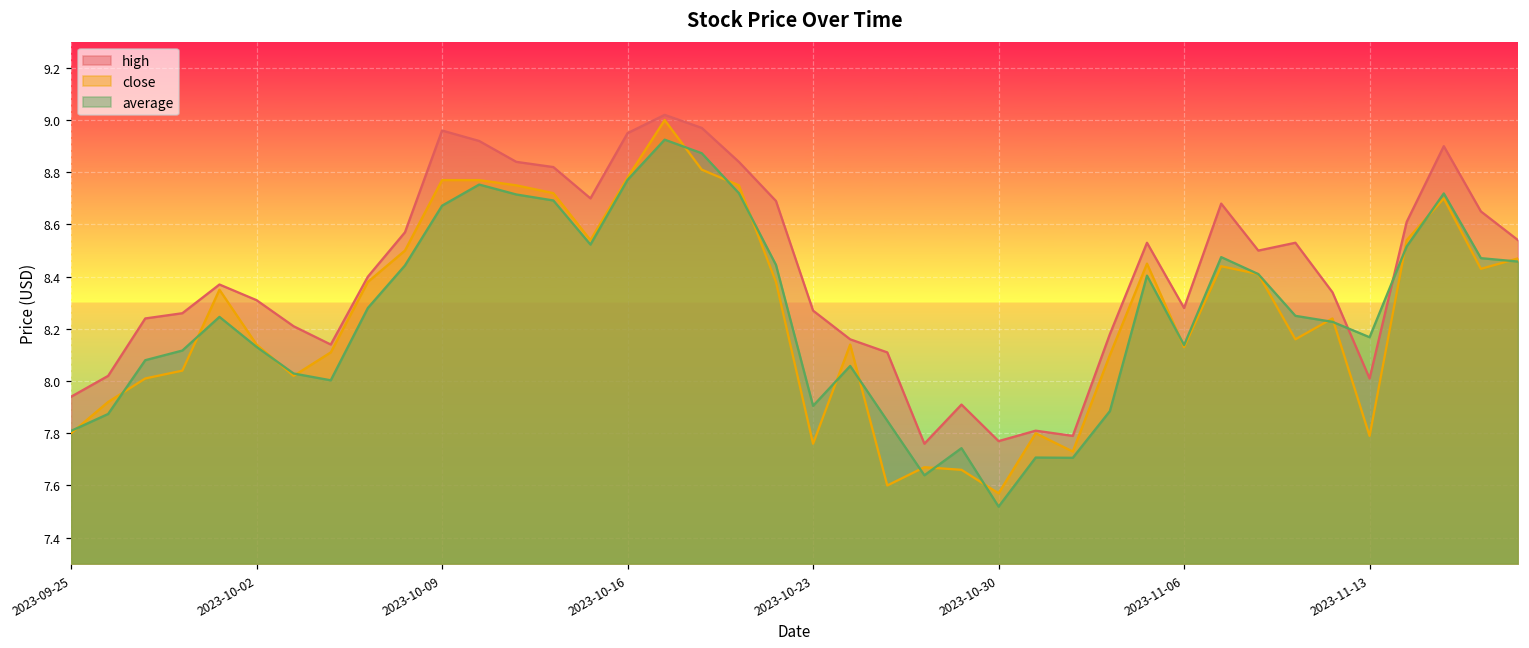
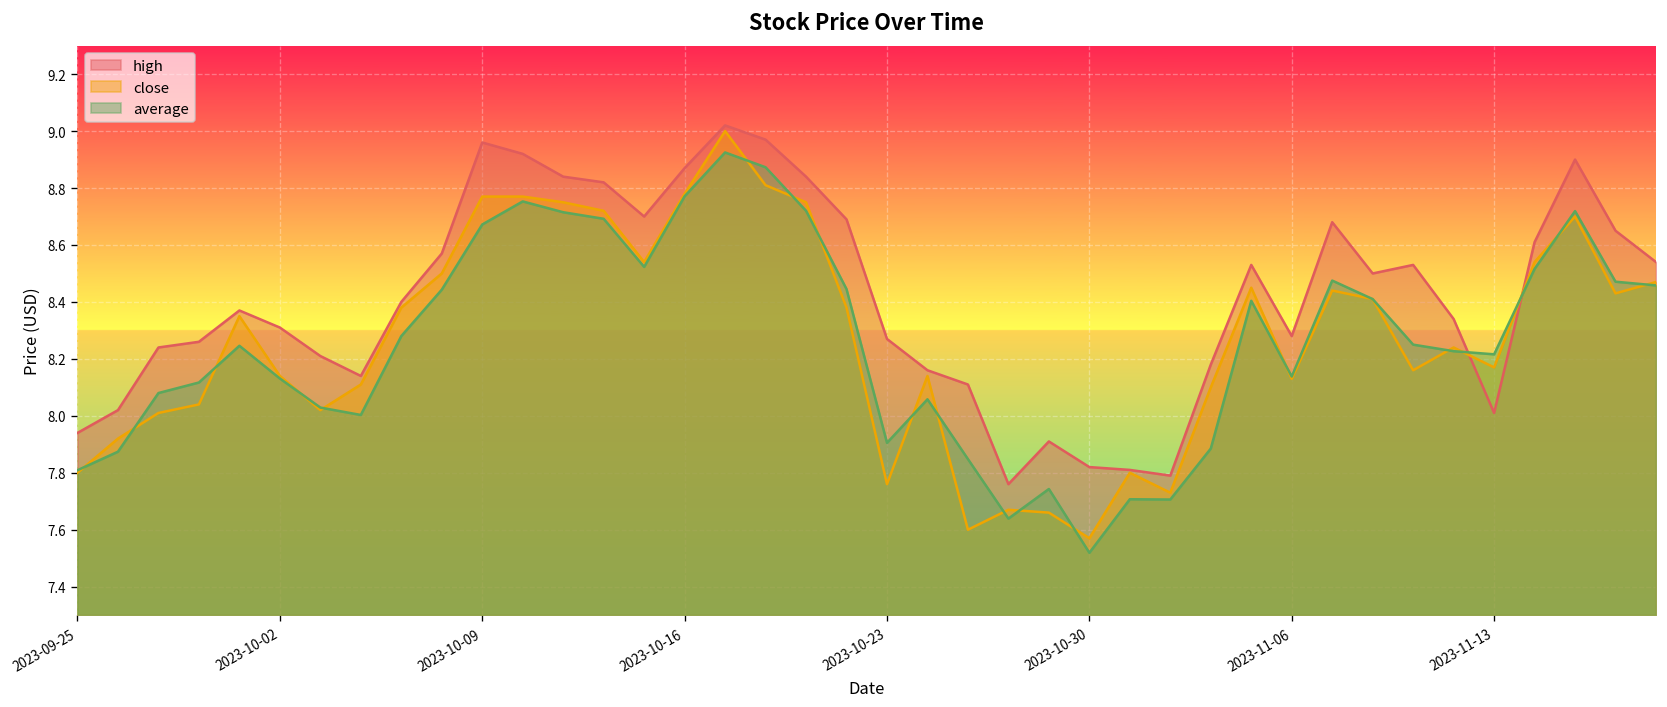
  {
    "high": {
      "2023-09-25": 7.94,
      "2023-10-02": 8.31,
      "2023-10-09": 8.96,
-     "2023-10-16": 8.95,
+     "2023-10-16": 8.87,
      "2023-10-23": 8.27,
-     "2023-10-30": 7.77,
+     "2023-10-30": 7.82,
      "2023-11-06": 8.28,
      "2023-11-13": 8.01
    },
    "close": {
      "2023-10-09": 8.77,
      "2023-10-23": 7.76,
      "2023-10-30": 7.57,
-     "2023-11-13": 7.79
+     "2023-11-13": 8.17
    },
    "average": {
      "2023-10-09": 8.67,
      "2023-10-23": 7.91,
      "2023-10-30": 7.52,
-     "2023-11-13": 8.17
+     "2023-11-13": 8.22
    }
  }
